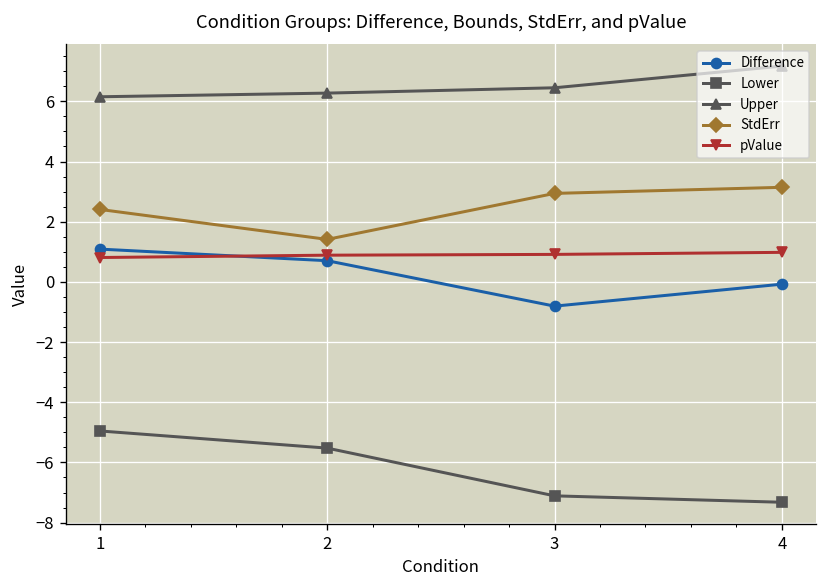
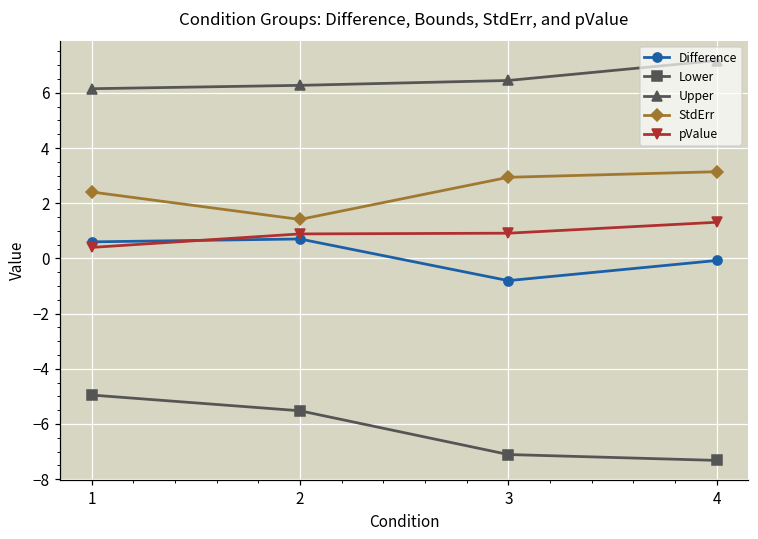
  {
    "Difference": {
-     "1": 1.1,
+     "1": 0.6,
      "2": 0.7,
      "3": -0.8,
      "4": -0.1
    },
    "StdErr": {
      "1": 2.4,
      "2": 1.4,
      "3": 2.9,
      "4": 3.1
    },
    "pValue": {
-     "1": 0.8,
+     "1": 0.4,
      "2": 0.9,
      "3": 0.9,
-     "4": 1.0
+     "4": 1.3
    }
  }
